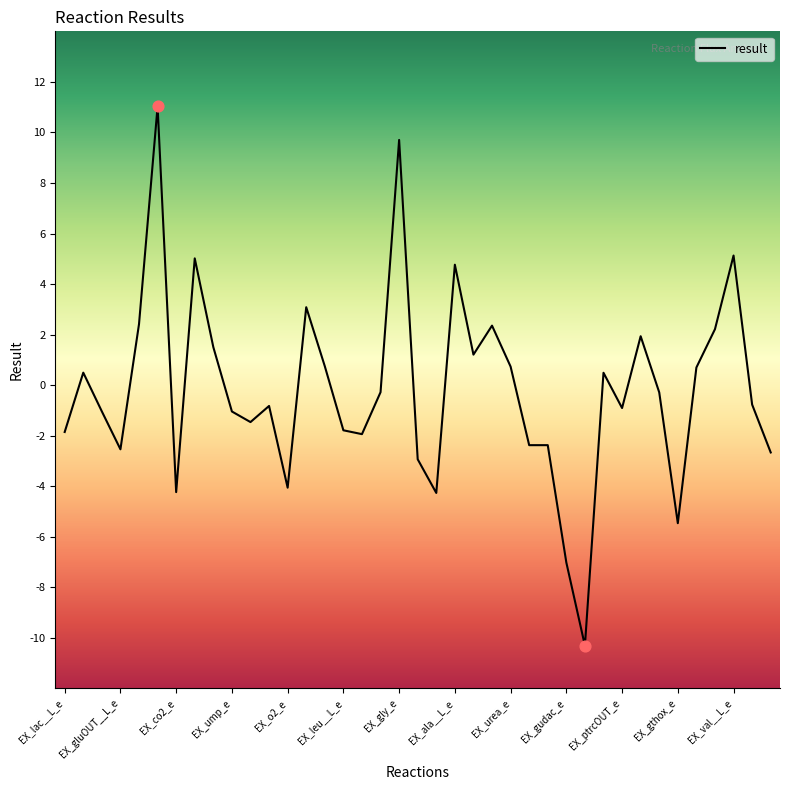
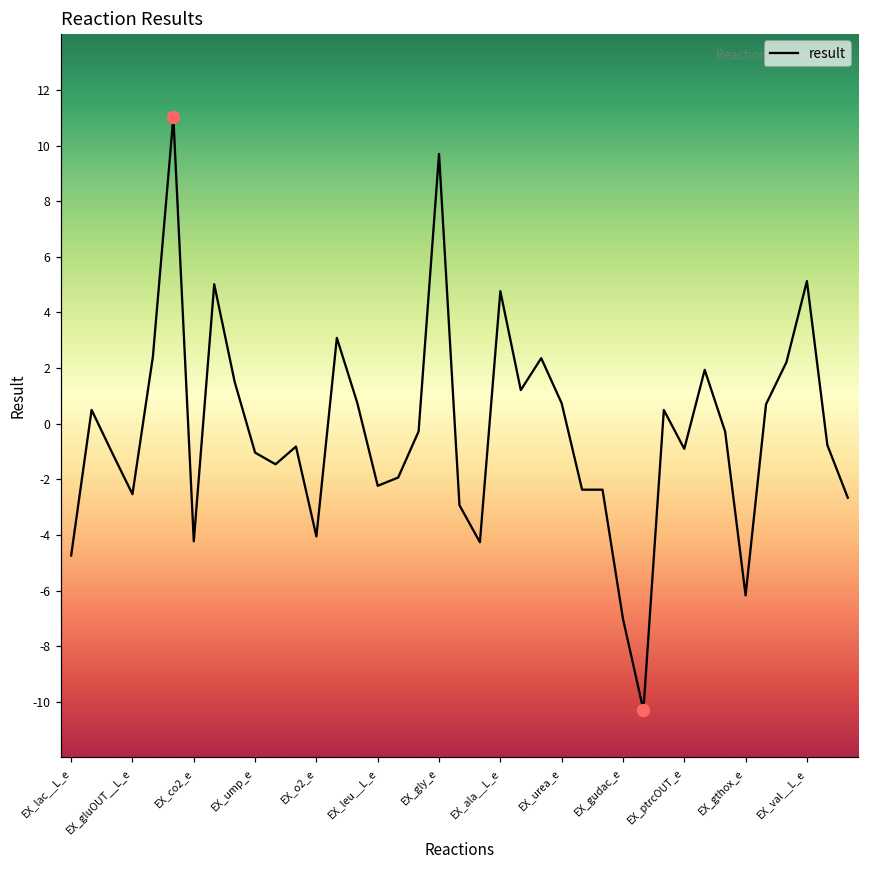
  {
    "result": {
-     "EX_lac__L_e": -1.9,
+     "EX_lac__L_e": -4.7,
      "EX_gluOUT__L_e": -2.5,
      "EX_co2_e": -4.2,
      "EX_ump_e": -1.0,
      "EX_o2_e": -4.1,
-     "EX_leu__L_e": -1.8,
+     "EX_leu__L_e": -2.2,
      "EX_gly_e": 9.7,
      "EX_ala__L_e": 4.8,
      "EX_urea_e": 0.7,
      "EX_gudac_e": -7.0,
      "EX_ptrcOUT_e": -0.9,
-     "EX_gthox_e": -5.5,
+     "EX_gthox_e": -6.2,
      "EX_val__L_e": 5.1
    }
  }
